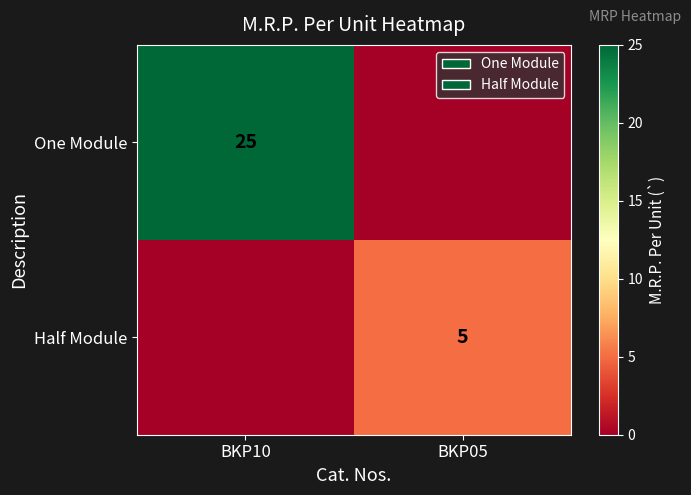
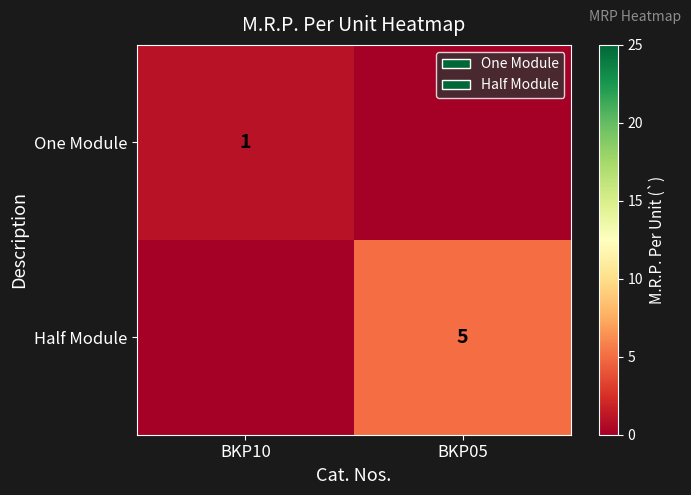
  {
    "One Module": {
-     "BKP10": 25
+     "BKP10": 1
    },
    "Half Module": {
      "BKP05": 5
    }
  }
